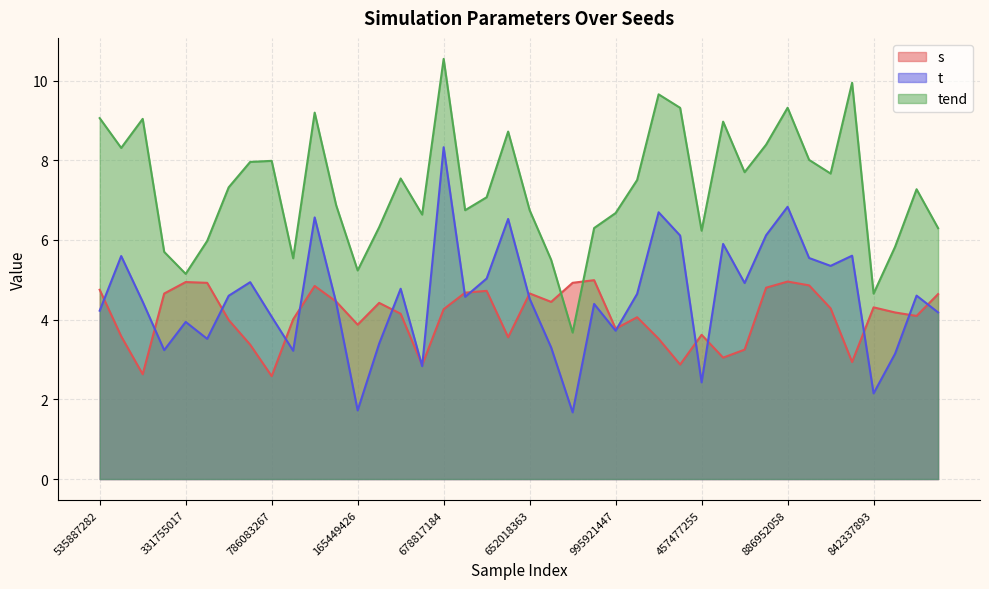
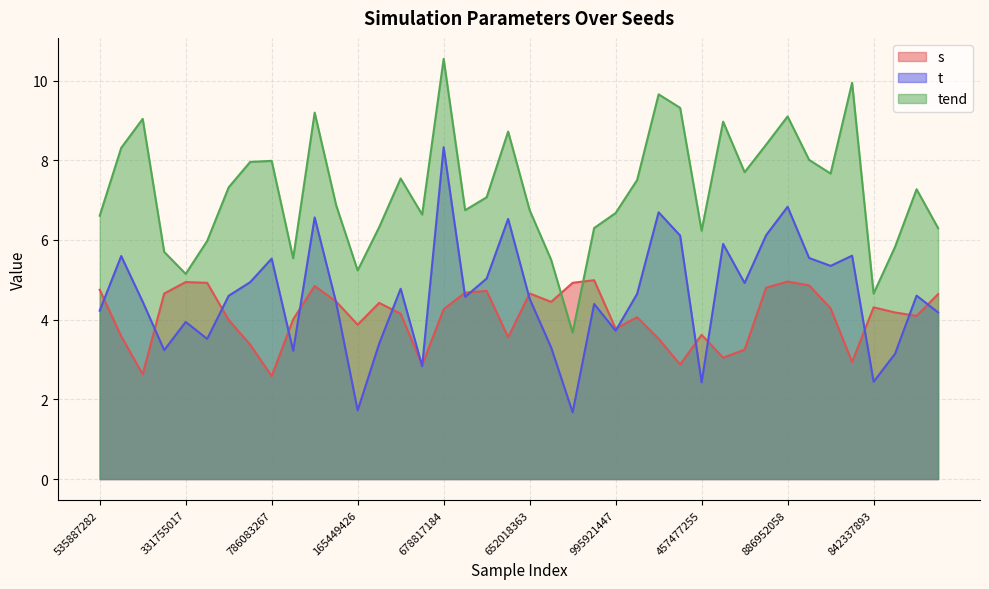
  {
    "s": {
      "535887282": 4.8,
      "331755017": 4.9,
      "786083267": 2.6,
      "165449426": 3.9,
      "678817184": 4.3,
      "652018363": 4.7,
      "457477255": 3.6,
      "886952058": 5.0,
      "842337893": 4.3
    },
    "t": {
      "535887282": 4.2,
      "331755017": 3.9,
-     "786083267": 4.1,
+     "786083267": 5.5,
      "165449426": 1.7,
      "678817184": 8.3,
      "652018363": 4.5,
      "457477255": 2.4,
      "886952058": 6.8,
-     "842337893": 2.2
+     "842337893": 2.4
    },
    "tend": {
-     "535887282": 9.1,
+     "535887282": 6.6,
      "331755017": 5.1,
      "786083267": 8.0,
      "165449426": 5.2,
      "678817184": 10.5,
      "652018363": 6.7,
      "995921447": 6.7,
      "457477255": 6.2,
-     "886952058": 9.3,
+     "886952058": 9.1,
      "842337893": 4.7
    }
  }
